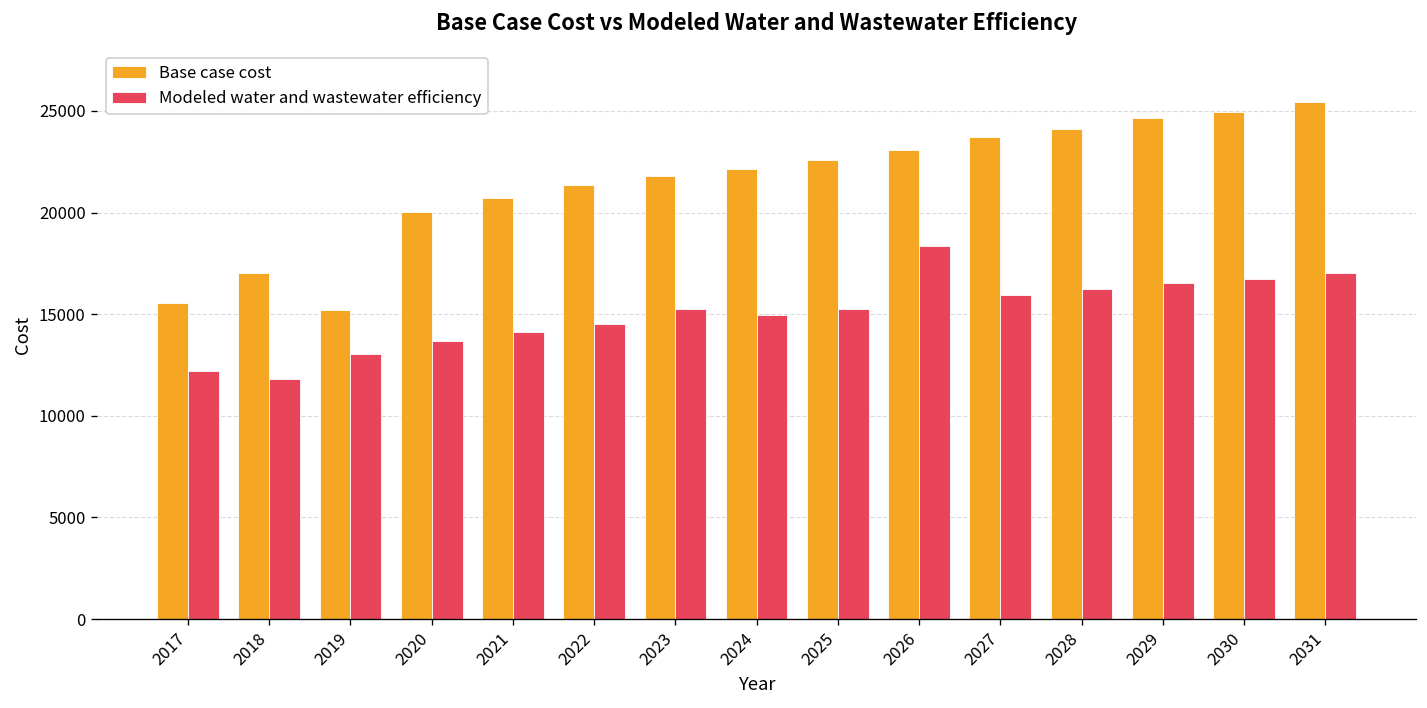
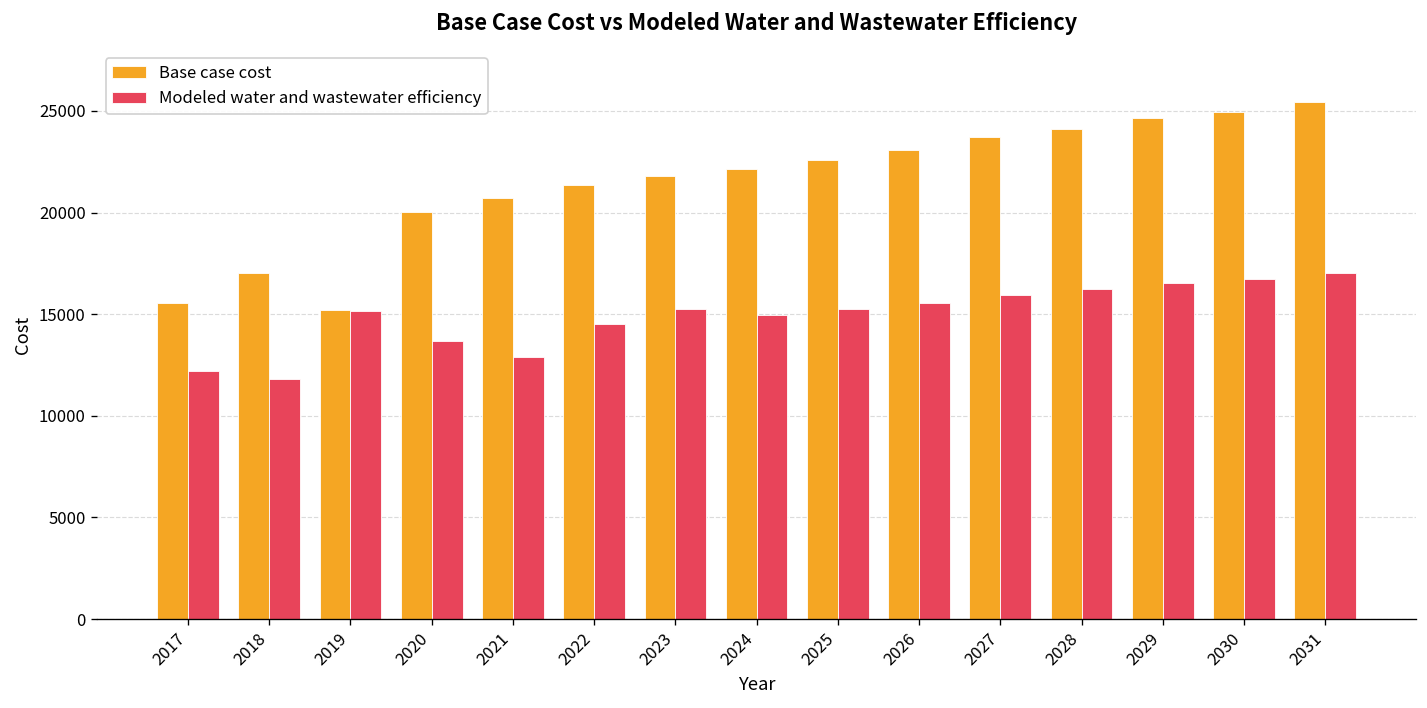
  {
    "Base case cost": {
      "2017": 15600,
      "2018": 17000,
      "2019": 15200,
      "2020": 20000,
      "2021": 20700,
      "2022": 21400,
      "2023": 21800,
      "2024": 22100,
      "2025": 22600,
      "2026": 23100,
      "2027": 23700,
      "2028": 24100,
      "2029": 24600,
      "2030": 25000,
      "2031": 25400
    },
    "Modeled water and wastewater efficiency": {
      "2017": 12200,
      "2018": 11800,
-     "2019": 13000,
+     "2019": 15200,
      "2020": 13700,
-     "2021": 14100,
+     "2021": 12900,
      "2022": 14500,
      "2023": 15300,
      "2024": 15000,
      "2025": 15200,
-     "2026": 18400,
+     "2026": 15600,
      "2027": 16000,
      "2028": 16200,
      "2029": 16500,
      "2030": 16700,
      "2031": 17000
    }
  }
